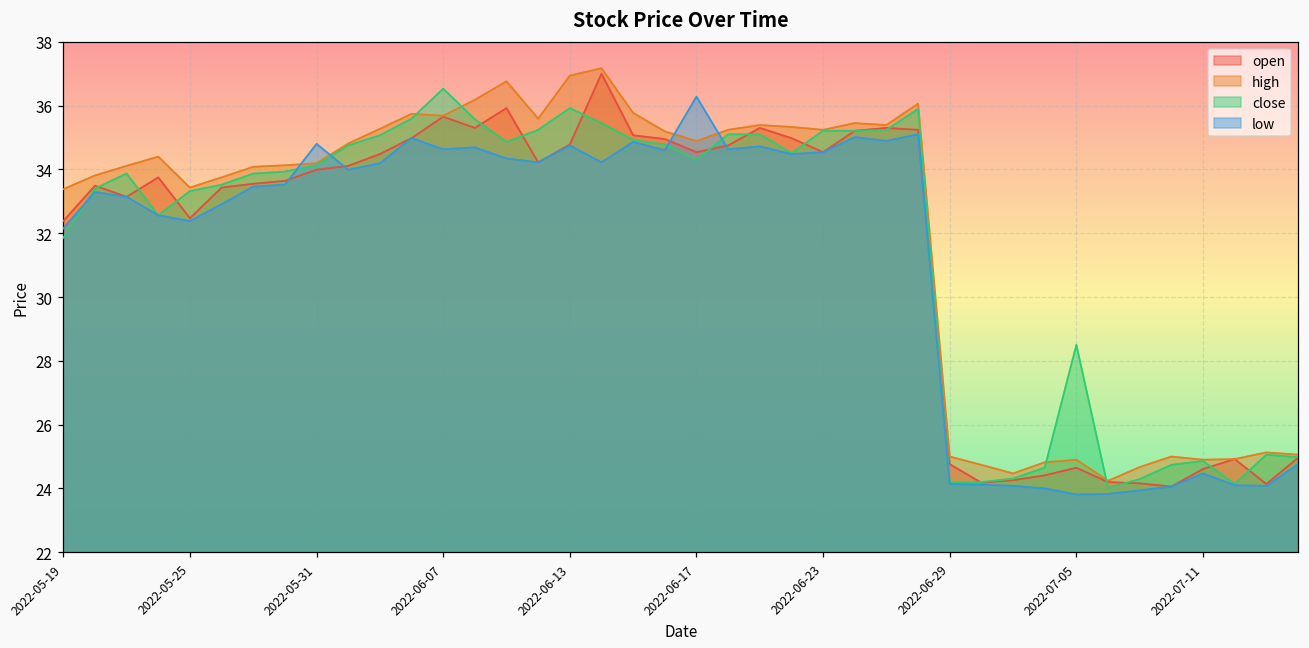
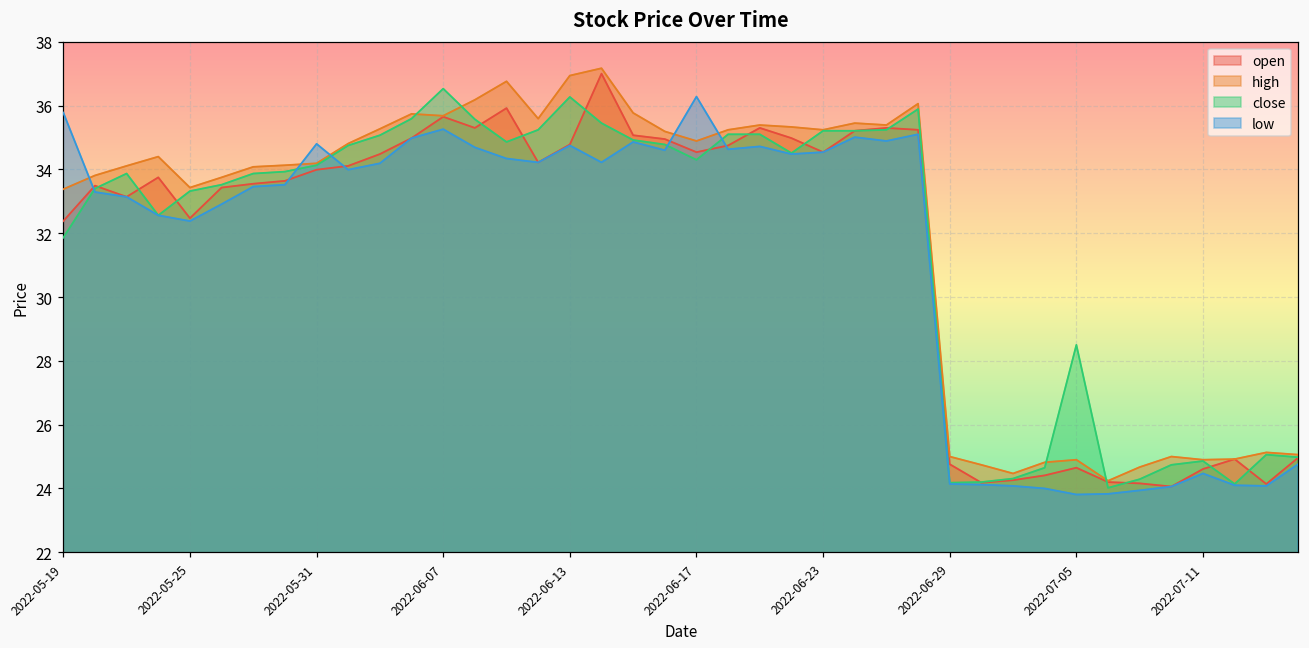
  {
    "close": {
      "2022-05-19": 31.9,
      "2022-05-25": 33.3,
      "2022-06-07": 36.5,
-     "2022-06-13": 35.9,
+     "2022-06-13": 36.3,
      "2022-06-17": 34.3,
      "2022-07-05": 28.5
    },
    "low": {
-     "2022-05-19": 32.2,
+     "2022-05-19": 35.8,
      "2022-05-25": 32.4,
      "2022-05-31": 34.8,
-     "2022-06-07": 34.6,
+     "2022-06-07": 35.3,
      "2022-06-17": 36.3,
      "2022-07-05": 23.8,
      "2022-07-11": 24.5
    }
  }
